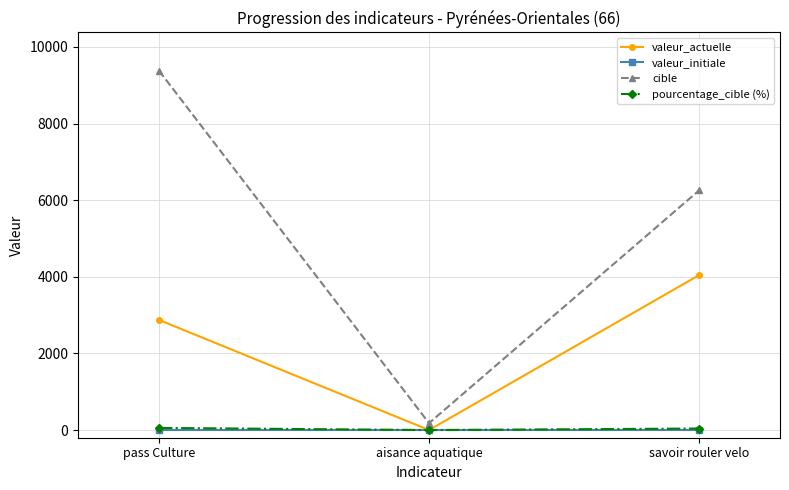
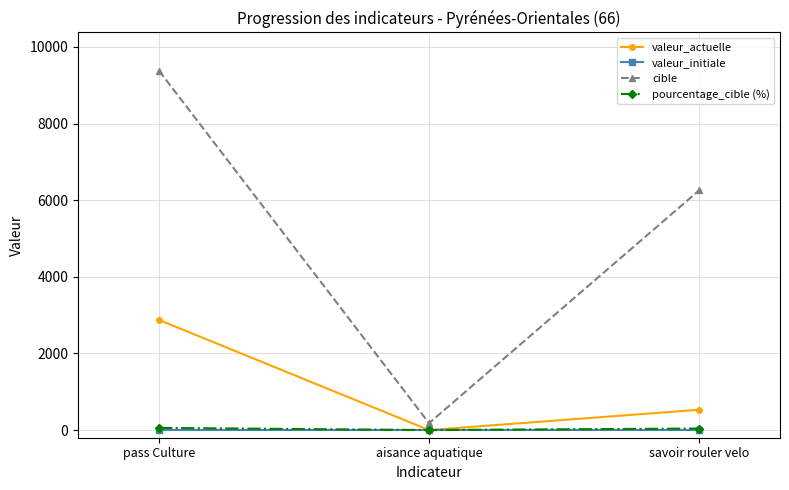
  {
    "valeur_actuelle": {
      "pass Culture": 2900,
-     "savoir rouler velo": 4000
+     "savoir rouler velo": 500
    },
    "cible": {
      "pass Culture": 9400,
      "aisance aquatique": 200,
      "savoir rouler velo": 6300
    }
  }
